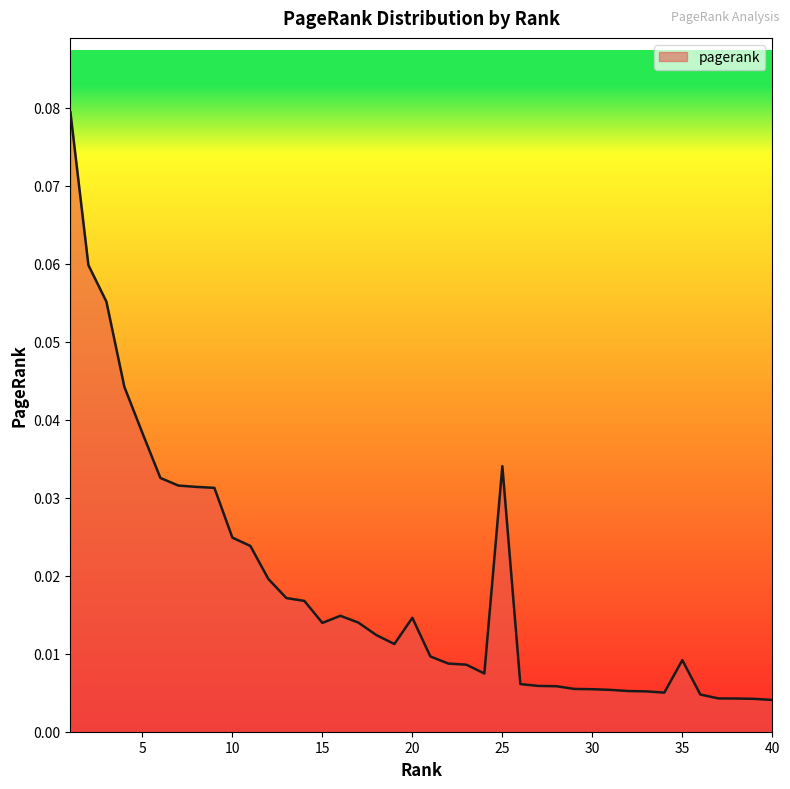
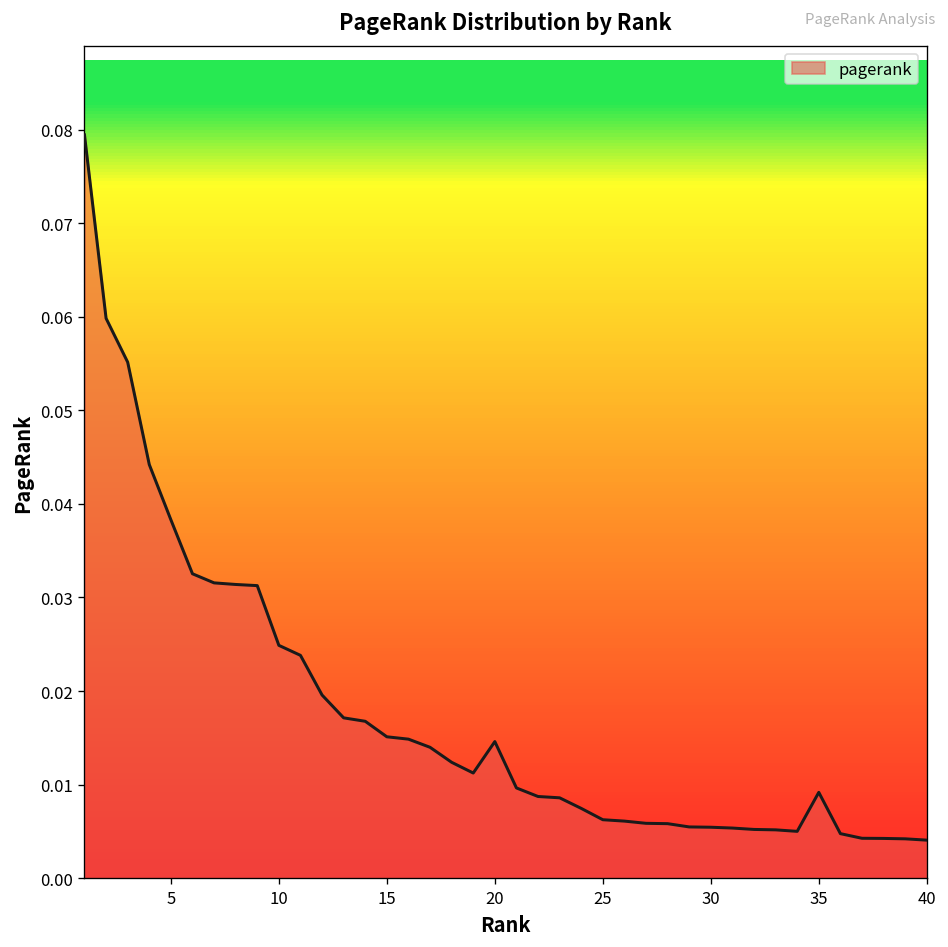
  {
    "5": 0.038,
    "10": 0.025,
-   "15": 0.014,
+   "15": 0.015,
    "20": 0.015,
-   "25": 0.034,
+   "25": 0.006,
    "30": 0.005,
    "35": 0.009,
    "40": 0.004
  }
